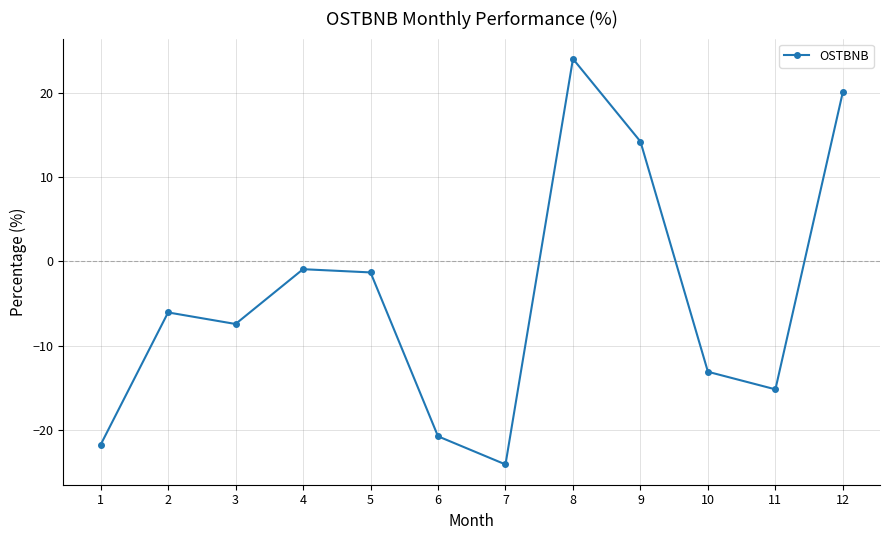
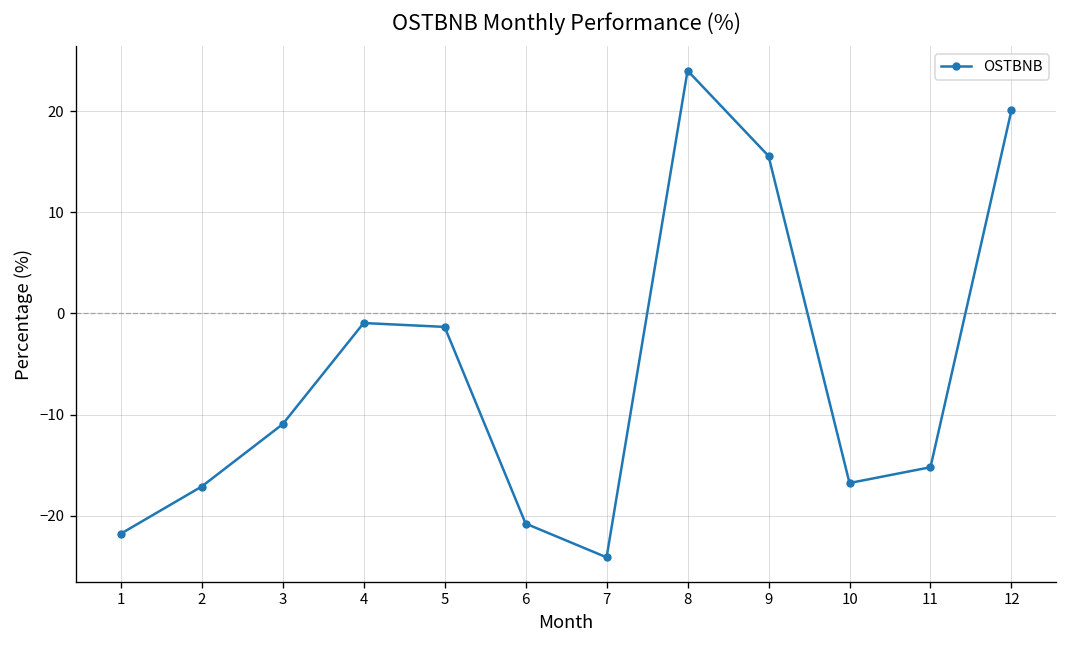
  {
    "1": -22,
-   "2": -6,
-   "3": -7,
+   "2": -17,
+   "3": -11,
    "4": -1,
    "5": -1,
    "6": -21,
    "7": -24,
    "8": 24,
-   "9": 14,
-   "10": -13,
+   "9": 16,
+   "10": -17,
    "11": -15,
    "12": 20
  }
